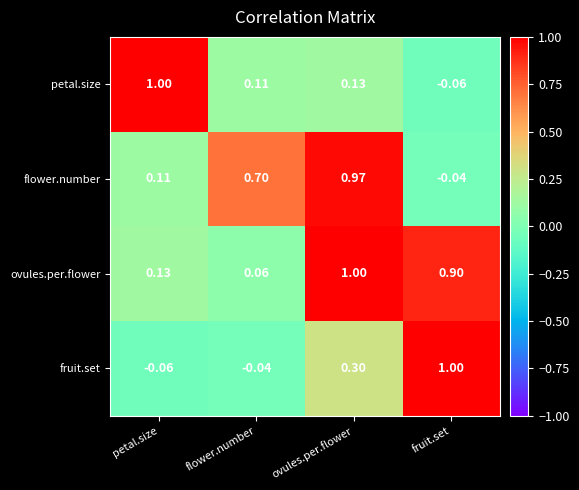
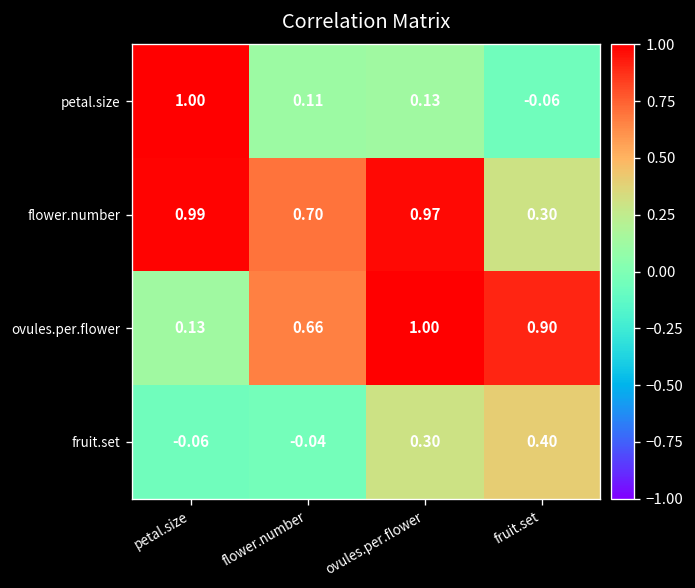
  {
    "petal.size": {
      "petal.size": 1.00,
      "flower.number": 0.11,
      "ovules.per.flower": 0.13,
      "fruit.set": -0.06
    },
    "flower.number": {
-     "petal.size": 0.11,
+     "petal.size": 0.99,
      "flower.number": 0.70,
      "ovules.per.flower": 0.97,
-     "fruit.set": -0.04
+     "fruit.set": 0.30
    },
    "ovules.per.flower": {
      "petal.size": 0.13,
-     "flower.number": 0.06,
+     "flower.number": 0.66,
      "ovules.per.flower": 1.00,
      "fruit.set": 0.90
    },
    "fruit.set": {
      "petal.size": -0.06,
      "flower.number": -0.04,
      "ovules.per.flower": 0.30,
-     "fruit.set": 1.00
+     "fruit.set": 0.40
    }
  }
